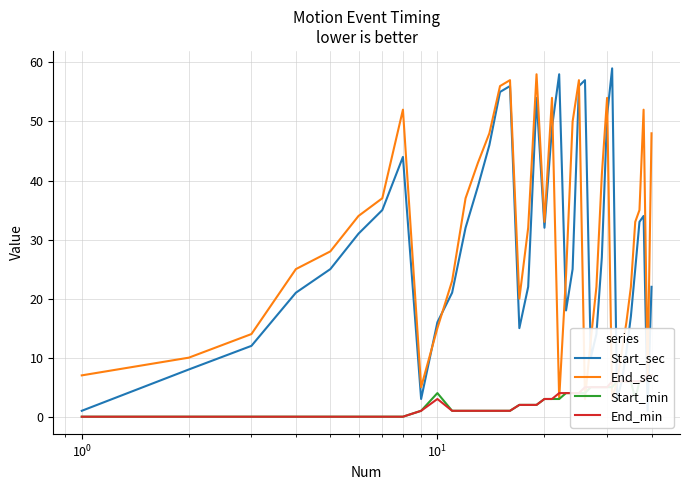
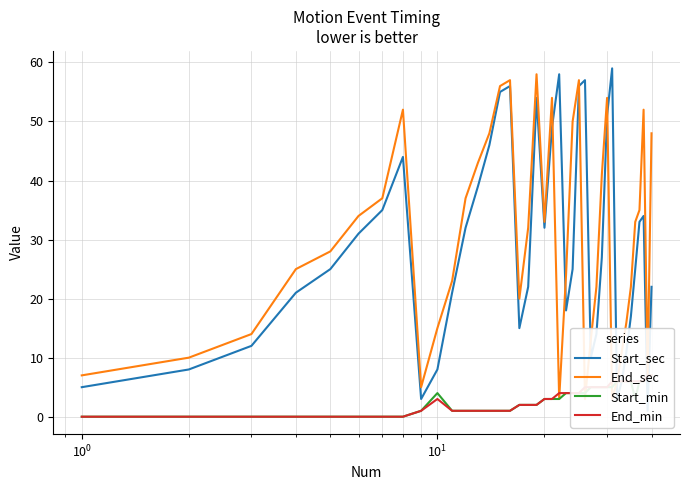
  {
    "Start_sec": {
-     "10^0": 1,
-     "10^1": 16
+     "10^0": 5,
+     "10^1": 8
    },
    "End_sec": {
      "10^0": 7,
      "10^1": 15
    },
    "Start_min": {
      "10^1": 4
    },
    "End_min": {
      "10^1": 3
    }
  }
